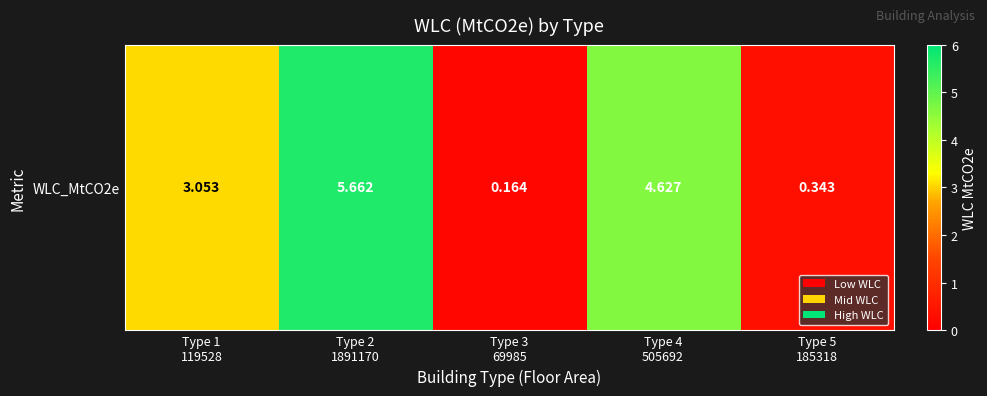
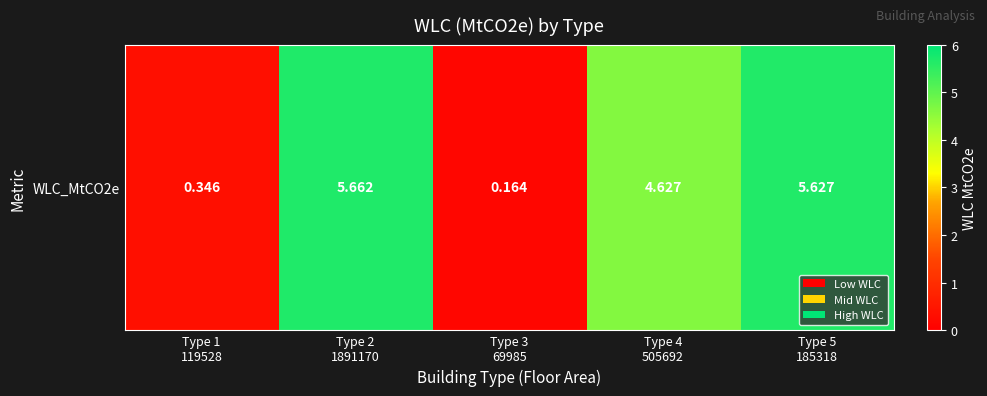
  {
    "WLC_MtCO2e": {
-     "Type 1 119528": 3.053,
+     "Type 1 119528": 0.346,
      "Type 2 1891170": 5.662,
      "Type 3 69985": 0.164,
      "Type 4 505692": 4.627,
-     "Type 5 185318": 0.343
+     "Type 5 185318": 5.627
    }
  }
